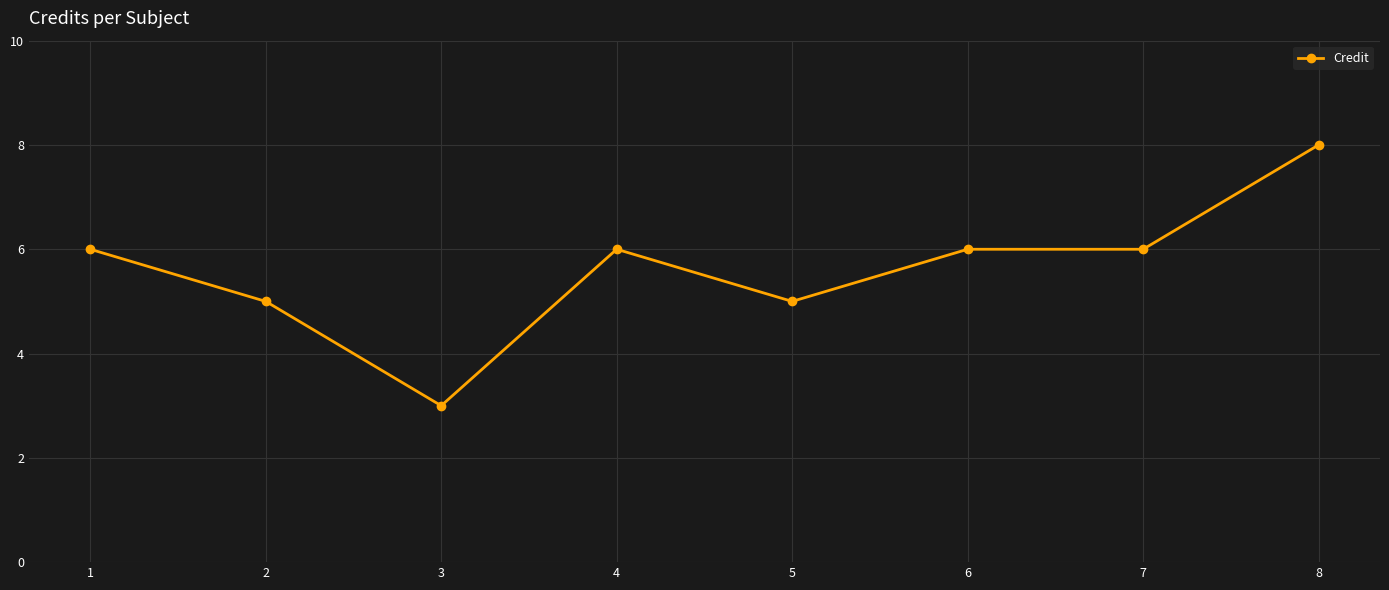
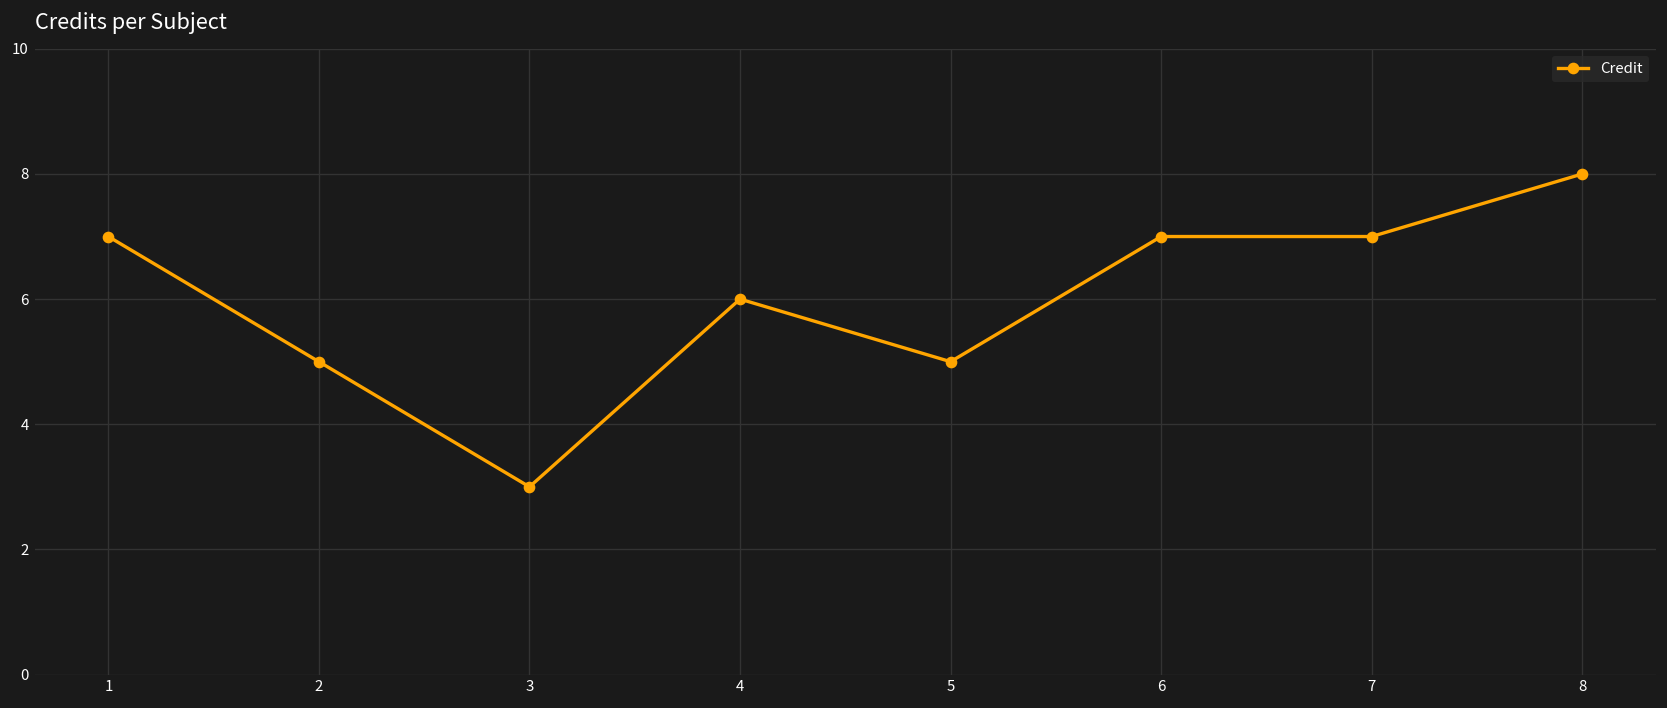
  {
-   "1": 6,
+   "1": 7,
    "2": 5,
    "3": 3,
    "4": 6,
    "5": 5,
-   "6": 6,
-   "7": 6,
+   "6": 7,
+   "7": 7,
    "8": 8
  }
